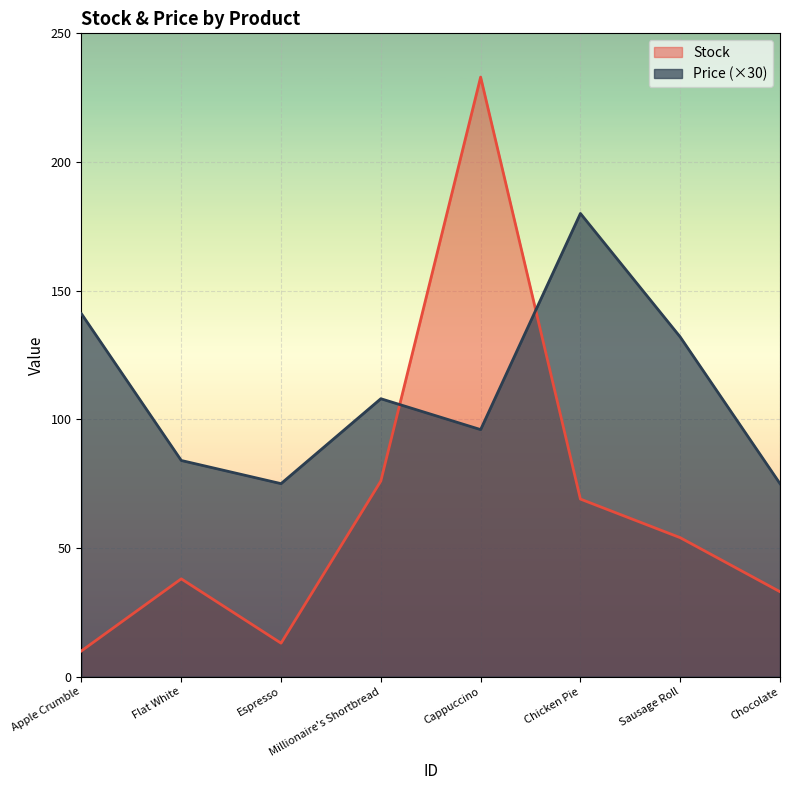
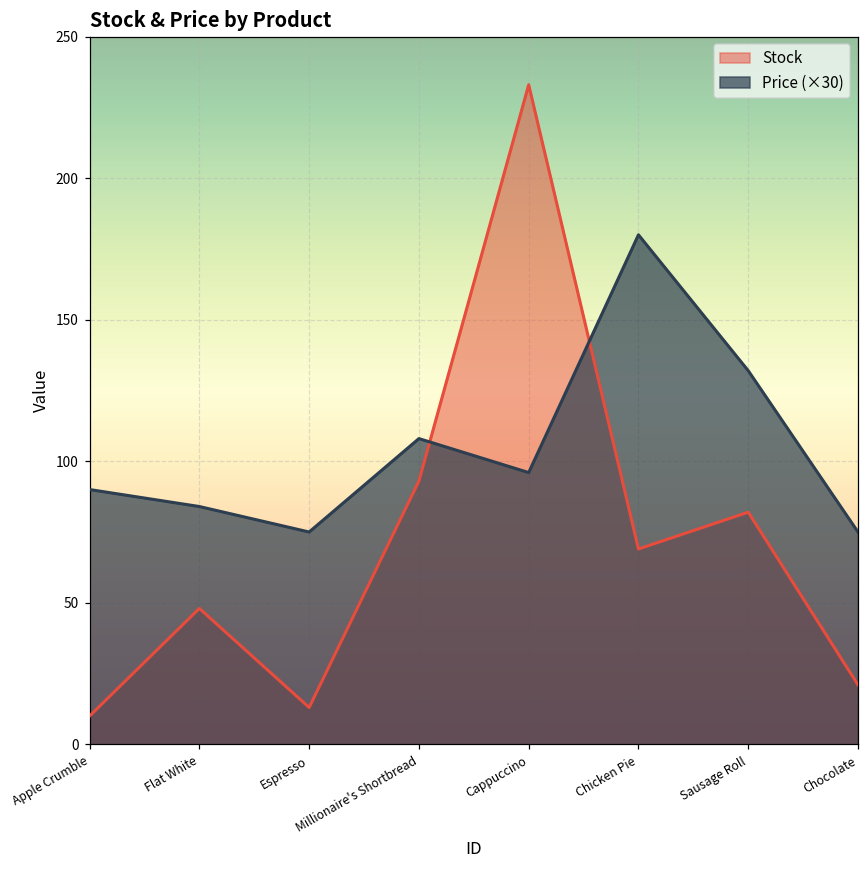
  {
    "Stock": {
      "Apple Crumble": 10,
-     "Flat White": 38,
+     "Flat White": 48,
      "Espresso": 13,
-     "Millionaire's Shortbread": 76,
+     "Millionaire's Shortbread": 93,
      "Cappuccino": 233,
      "Chicken Pie": 69,
-     "Sausage Roll": 54,
-     "Chocolate": 33
+     "Sausage Roll": 82,
+     "Chocolate": 21
    },
    "Price (×30)": {
-     "Apple Crumble": 141,
+     "Apple Crumble": 90,
      "Flat White": 84,
      "Espresso": 75,
      "Millionaire's Shortbread": 108,
      "Cappuccino": 96,
      "Chicken Pie": 180,
      "Sausage Roll": 132,
      "Chocolate": 75
    }
  }
